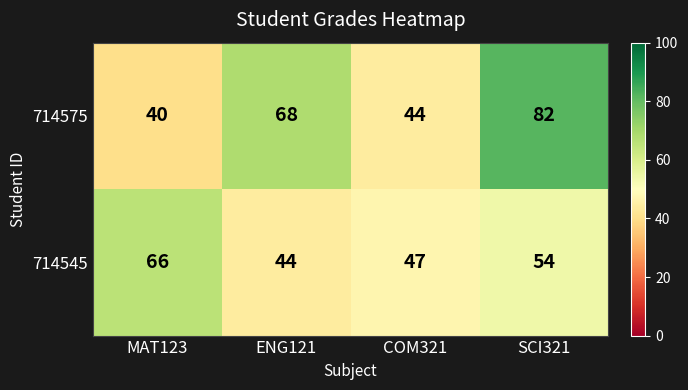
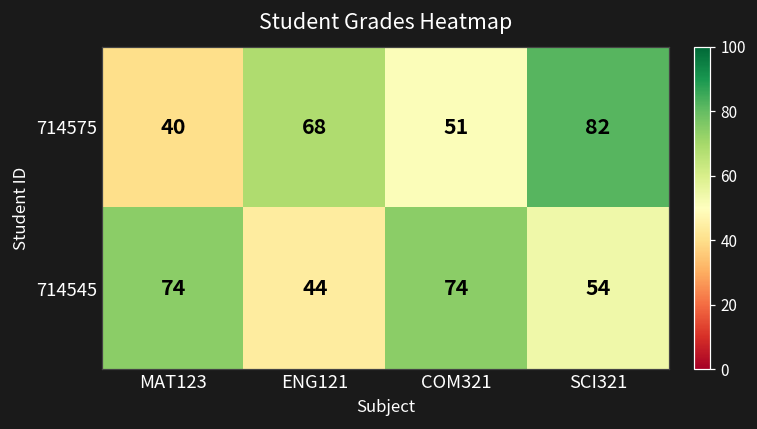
  {
    "714575": {
      "MAT123": 40,
      "ENG121": 68,
-     "COM321": 44,
+     "COM321": 51,
      "SCI321": 82
    },
    "714545": {
-     "MAT123": 66,
+     "MAT123": 74,
      "ENG121": 44,
-     "COM321": 47,
+     "COM321": 74,
      "SCI321": 54
    }
  }
